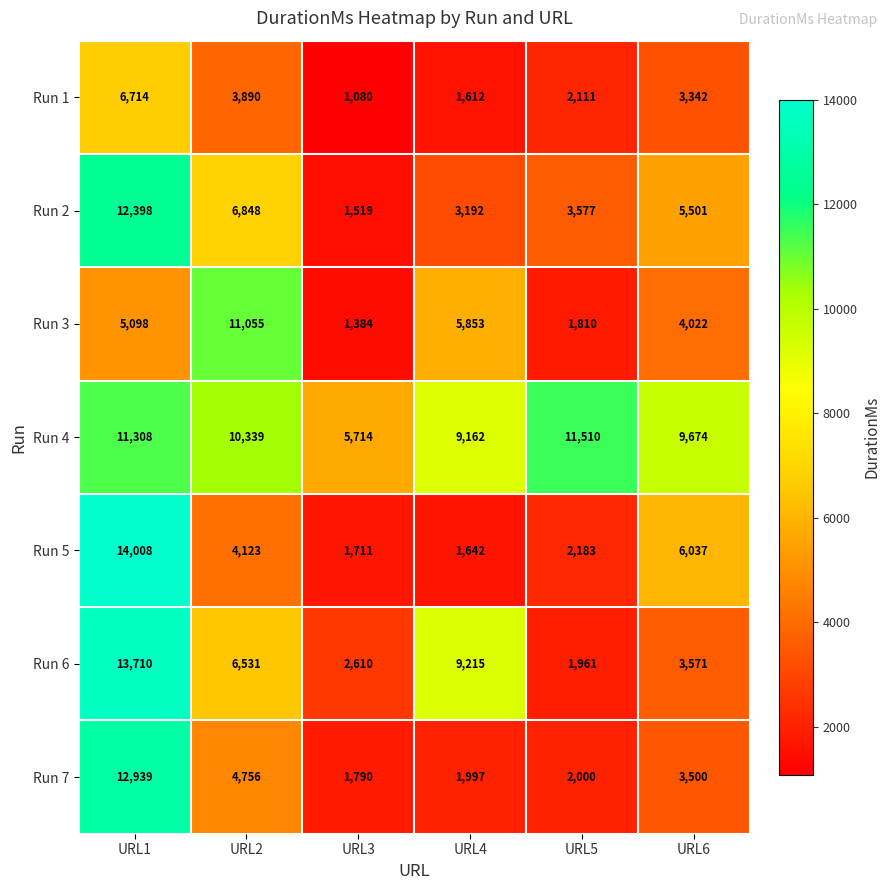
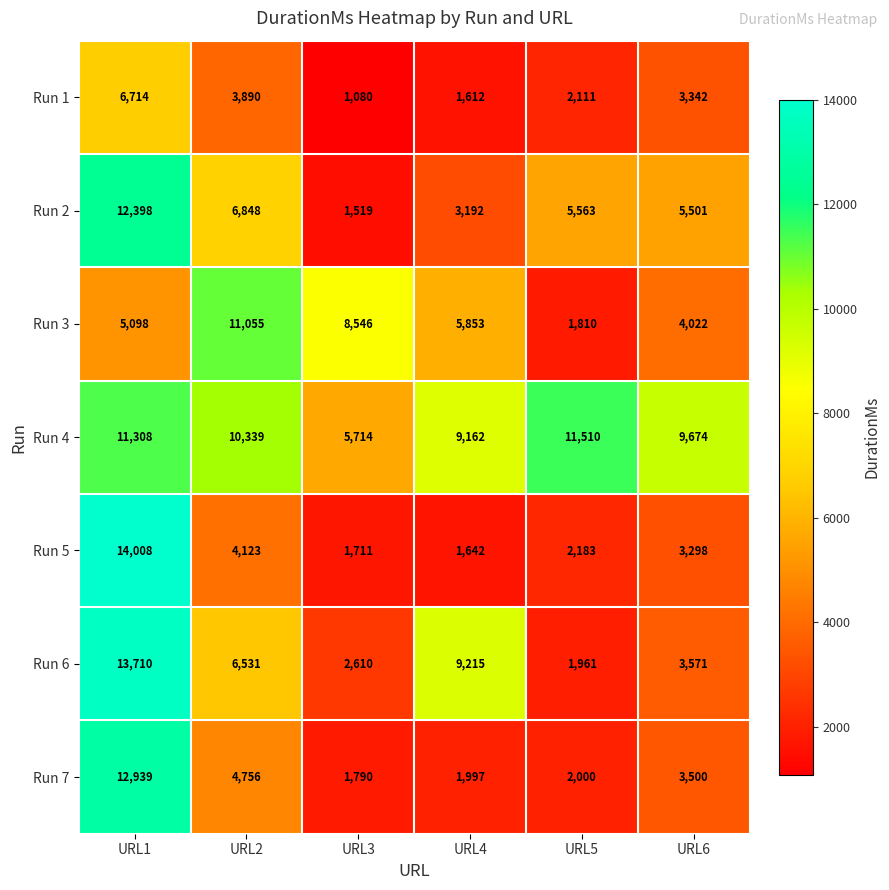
  {
    "Run 1": {
      "URL1": "6,714",
      "URL2": "3,890",
      "URL3": "1,080",
      "URL4": "1,612",
      "URL5": "2,111",
      "URL6": "3,342"
    },
    "Run 2": {
      "URL1": "12,398",
      "URL2": "6,848",
      "URL3": "1,519",
      "URL4": "3,192",
-     "URL5": "3,577",
+     "URL5": "5,563",
      "URL6": "5,501"
    },
    "Run 3": {
      "URL1": "5,098",
      "URL2": "11,055",
-     "URL3": "1,384",
+     "URL3": "8,546",
      "URL4": "5,853",
      "URL5": "1,810",
      "URL6": "4,022"
    },
    "Run 4": {
      "URL1": "11,308",
      "URL2": "10,339",
      "URL3": "5,714",
      "URL4": "9,162",
      "URL5": "11,510",
      "URL6": "9,674"
    },
    "Run 5": {
      "URL1": "14,008",
      "URL2": "4,123",
      "URL3": "1,711",
      "URL4": "1,642",
      "URL5": "2,183",
-     "URL6": "6,037"
+     "URL6": "3,298"
    },
    "Run 6": {
      "URL1": "13,710",
      "URL2": "6,531",
      "URL3": "2,610",
      "URL4": "9,215",
      "URL5": "1,961",
      "URL6": "3,571"
    },
    "Run 7": {
      "URL1": "12,939",
      "URL2": "4,756",
      "URL3": "1,790",
      "URL4": "1,997",
      "URL5": "2,000",
      "URL6": "3,500"
    }
  }
